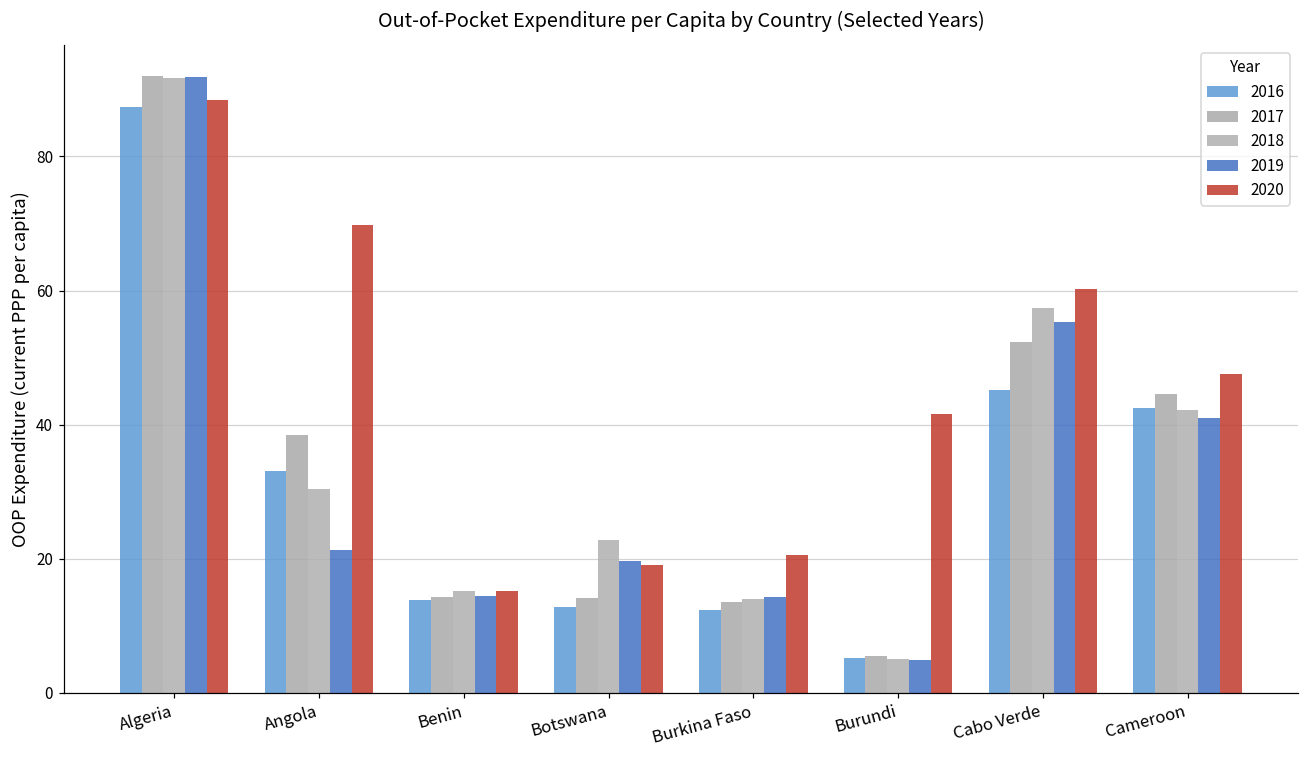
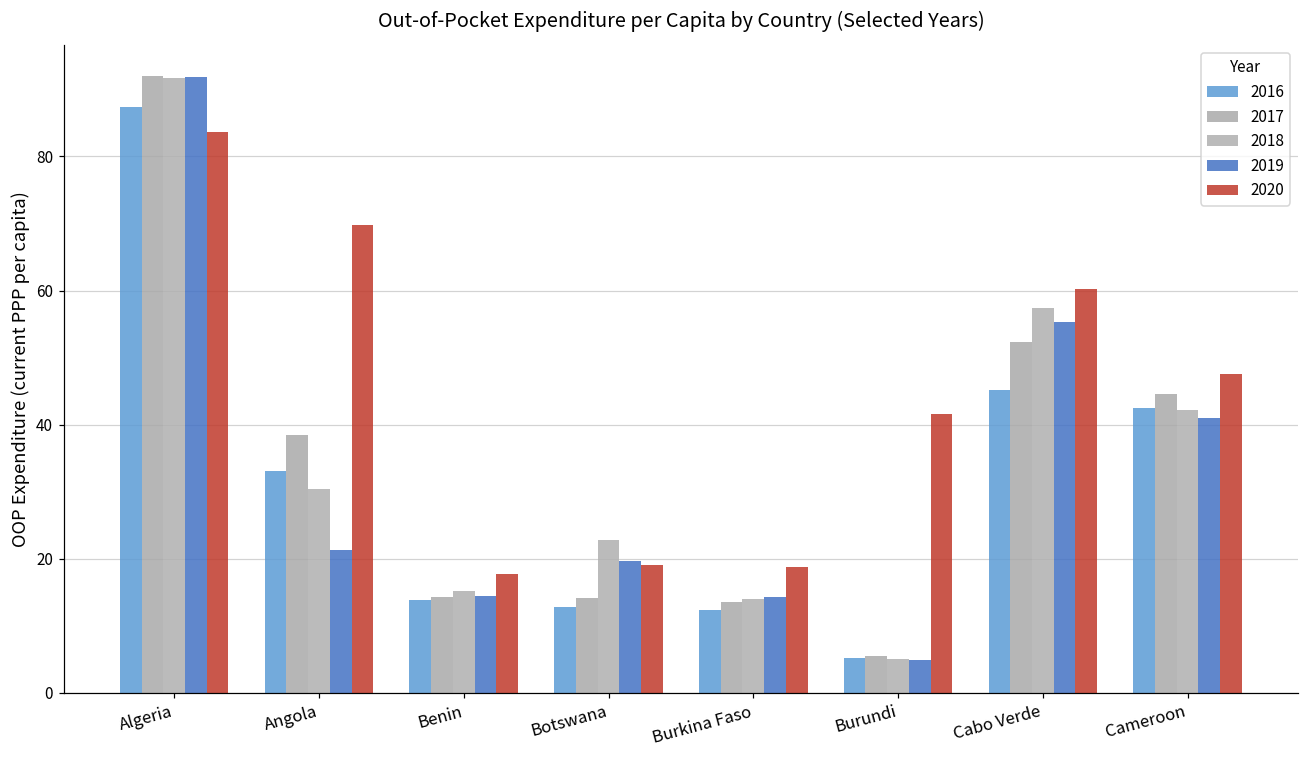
  {
    "2020": {
-     "Algeria": 88,
+     "Algeria": 84,
      "Angola": 70,
-     "Benin": 15,
+     "Benin": 18,
      "Botswana": 19,
-     "Burkina Faso": 21,
+     "Burkina Faso": 19,
      "Burundi": 42,
      "Cabo Verde": 60,
      "Cameroon": 48
    }
  }
